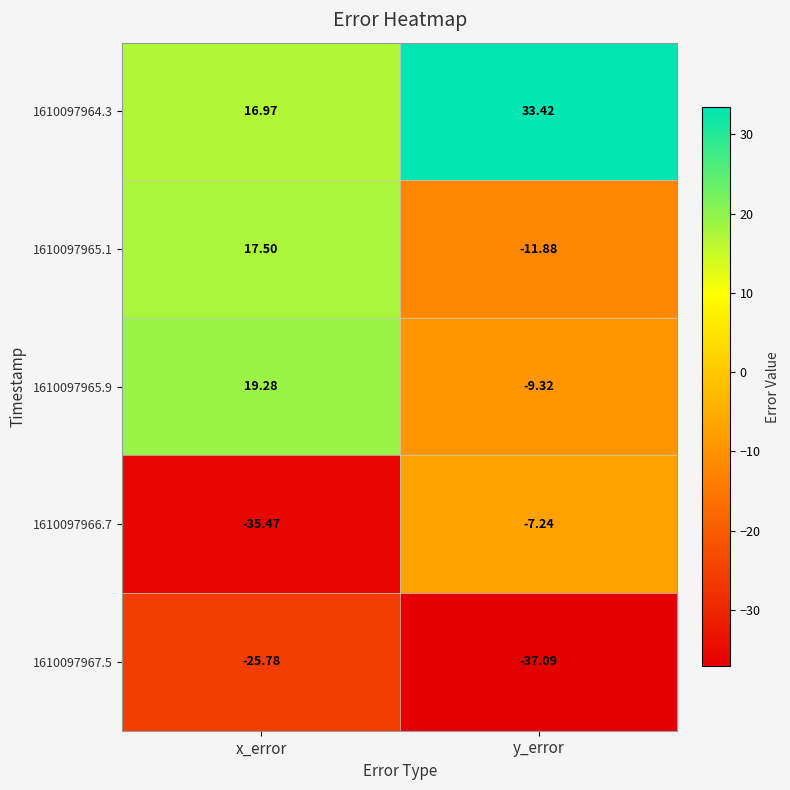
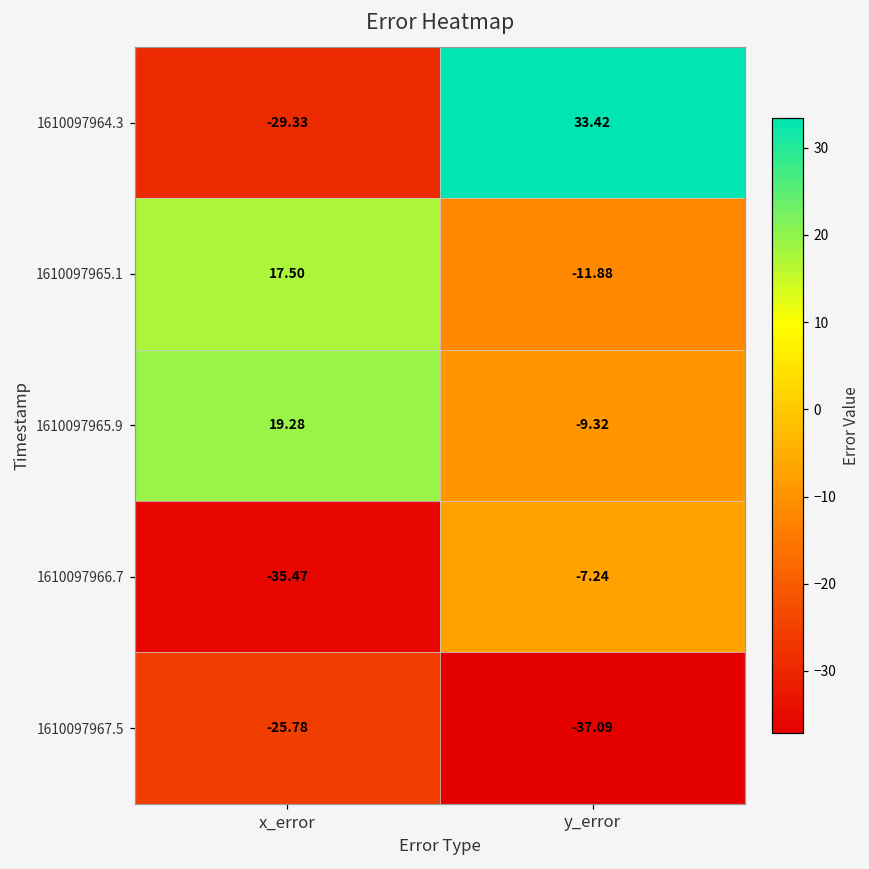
  {
    "1610097964.3": {
-     "x_error": 16.97,
+     "x_error": -29.33,
      "y_error": 33.42
    },
    "1610097965.1": {
      "x_error": 17.50,
      "y_error": -11.88
    },
    "1610097965.9": {
      "x_error": 19.28,
      "y_error": -9.32
    },
    "1610097966.7": {
      "x_error": -35.47,
      "y_error": -7.24
    },
    "1610097967.5": {
      "x_error": -25.78,
      "y_error": -37.09
    }
  }
